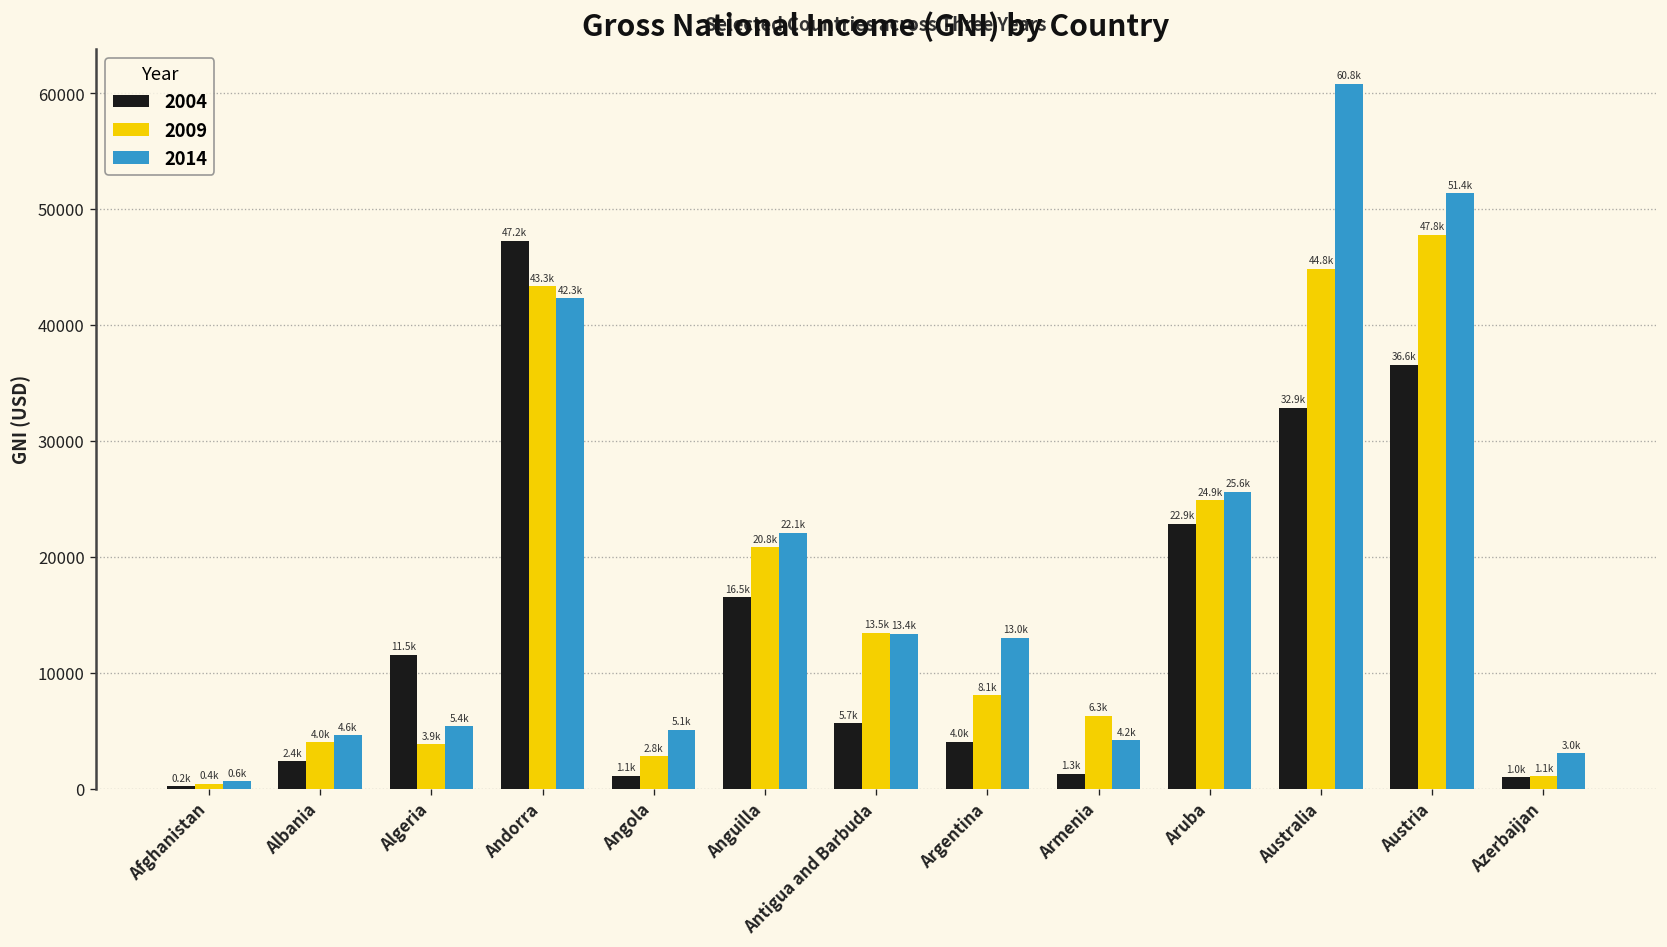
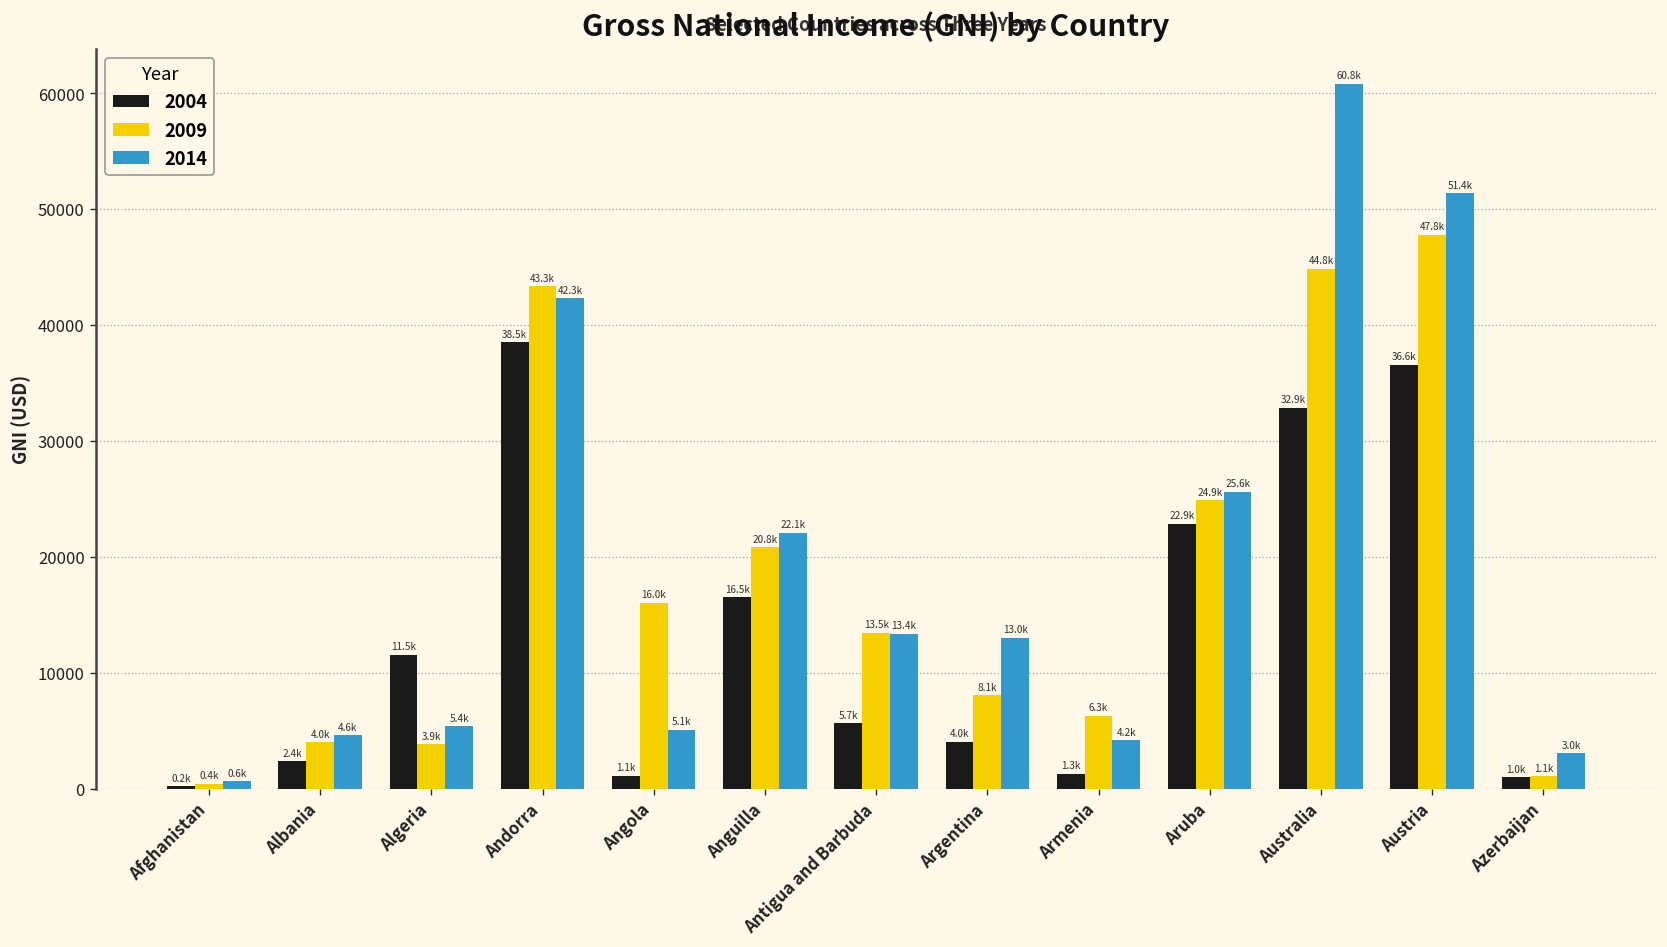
  {
    "2004": {
      "Afghanistan": "0.2k",
      "Albania": "2.4k",
      "Algeria": "11.5k",
-     "Andorra": "47.2k",
+     "Andorra": "38.5k",
      "Angola": "1.1k",
      "Anguilla": "16.5k",
      "Antigua and Barbuda": "5.7k",
      "Argentina": "4.0k",
      "Armenia": "1.3k",
      "Aruba": "22.9k",
      "Australia": "32.9k",
      "Austria": "36.6k",
      "Azerbaijan": "1.0k"
    },
    "2009": {
      "Afghanistan": "0.4k",
      "Albania": "4.0k",
      "Algeria": "3.9k",
      "Andorra": "43.3k",
-     "Angola": "2.8k",
+     "Angola": "16.0k",
      "Anguilla": "20.8k",
      "Antigua and Barbuda": "13.5k",
      "Argentina": "8.1k",
      "Armenia": "6.3k",
      "Aruba": "24.9k",
      "Australia": "44.8k",
      "Austria": "47.8k",
      "Azerbaijan": "1.1k"
    },
    "2014": {
      "Afghanistan": "0.6k",
      "Albania": "4.6k",
      "Algeria": "5.4k",
      "Andorra": "42.3k",
      "Angola": "5.1k",
      "Anguilla": "22.1k",
      "Antigua and Barbuda": "13.4k",
      "Argentina": "13.0k",
      "Armenia": "4.2k",
      "Aruba": "25.6k",
      "Australia": "60.8k",
      "Austria": "51.4k",
      "Azerbaijan": "3.0k"
    }
  }
